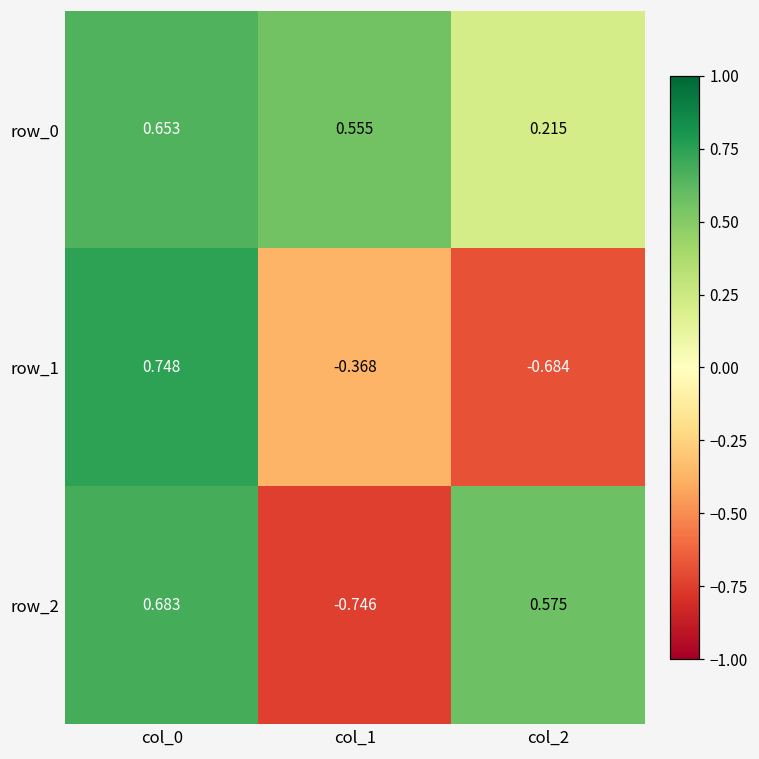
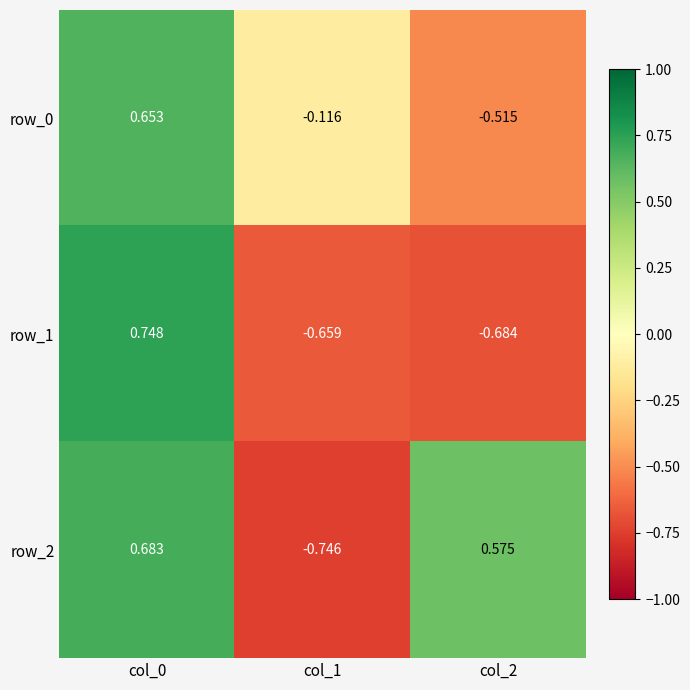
  {
    "row_0": {
      "col_0": 0.653,
-     "col_1": 0.555,
-     "col_2": 0.215
+     "col_1": -0.116,
+     "col_2": -0.515
    },
    "row_1": {
      "col_0": 0.748,
-     "col_1": -0.368,
+     "col_1": -0.659,
      "col_2": -0.684
    },
    "row_2": {
      "col_0": 0.683,
      "col_1": -0.746,
      "col_2": 0.575
    }
  }
